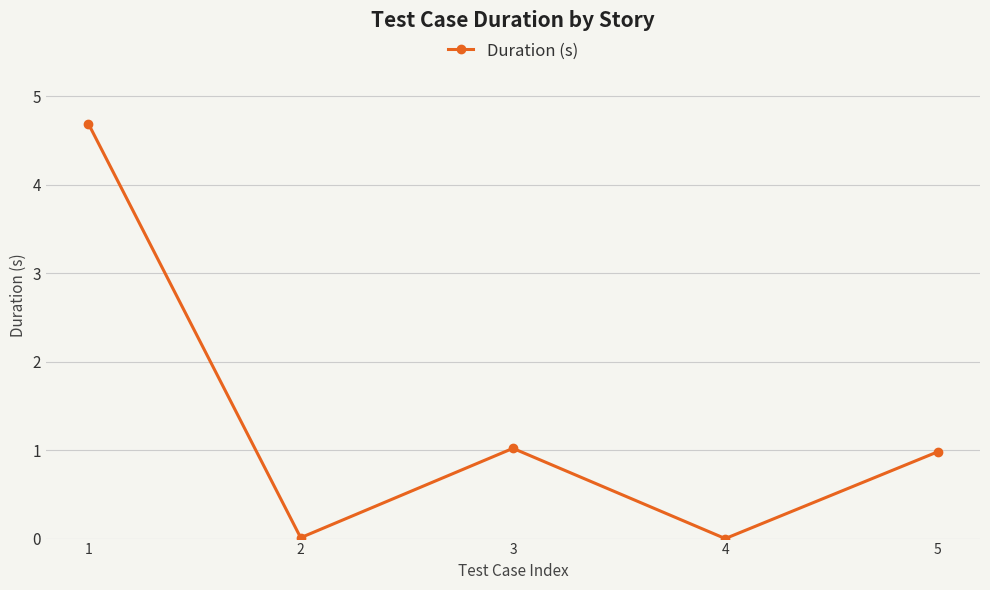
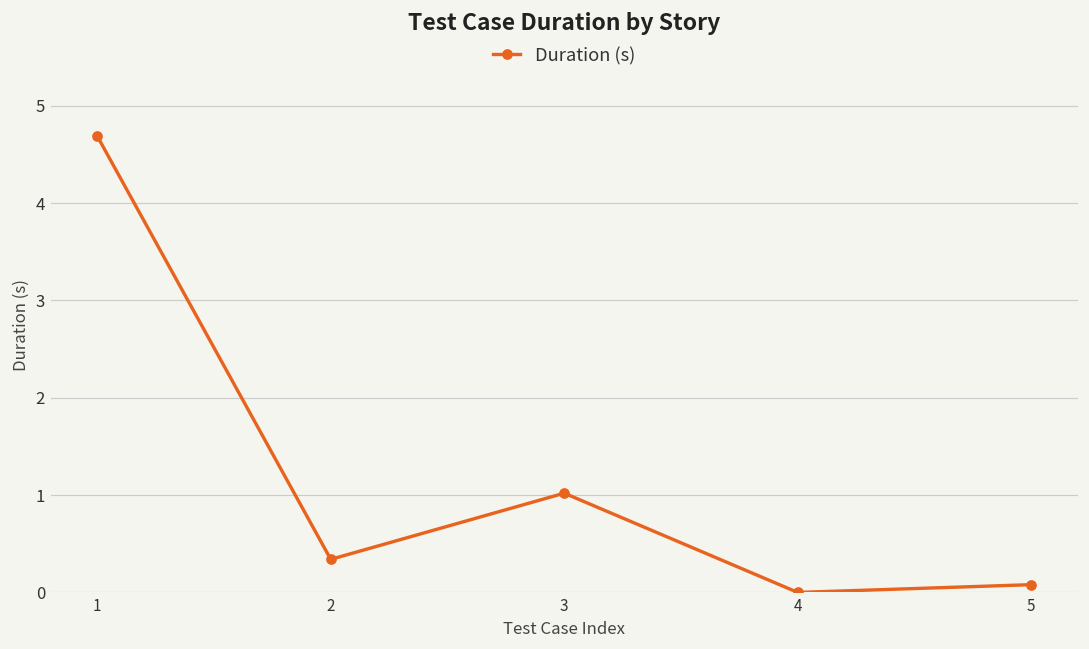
  {
    "1": 4.7,
-   "2": 0.0,
+   "2": 0.3,
    "3": 1.0,
    "4": 0.0,
-   "5": 1.0
+   "5": 0.1
  }
